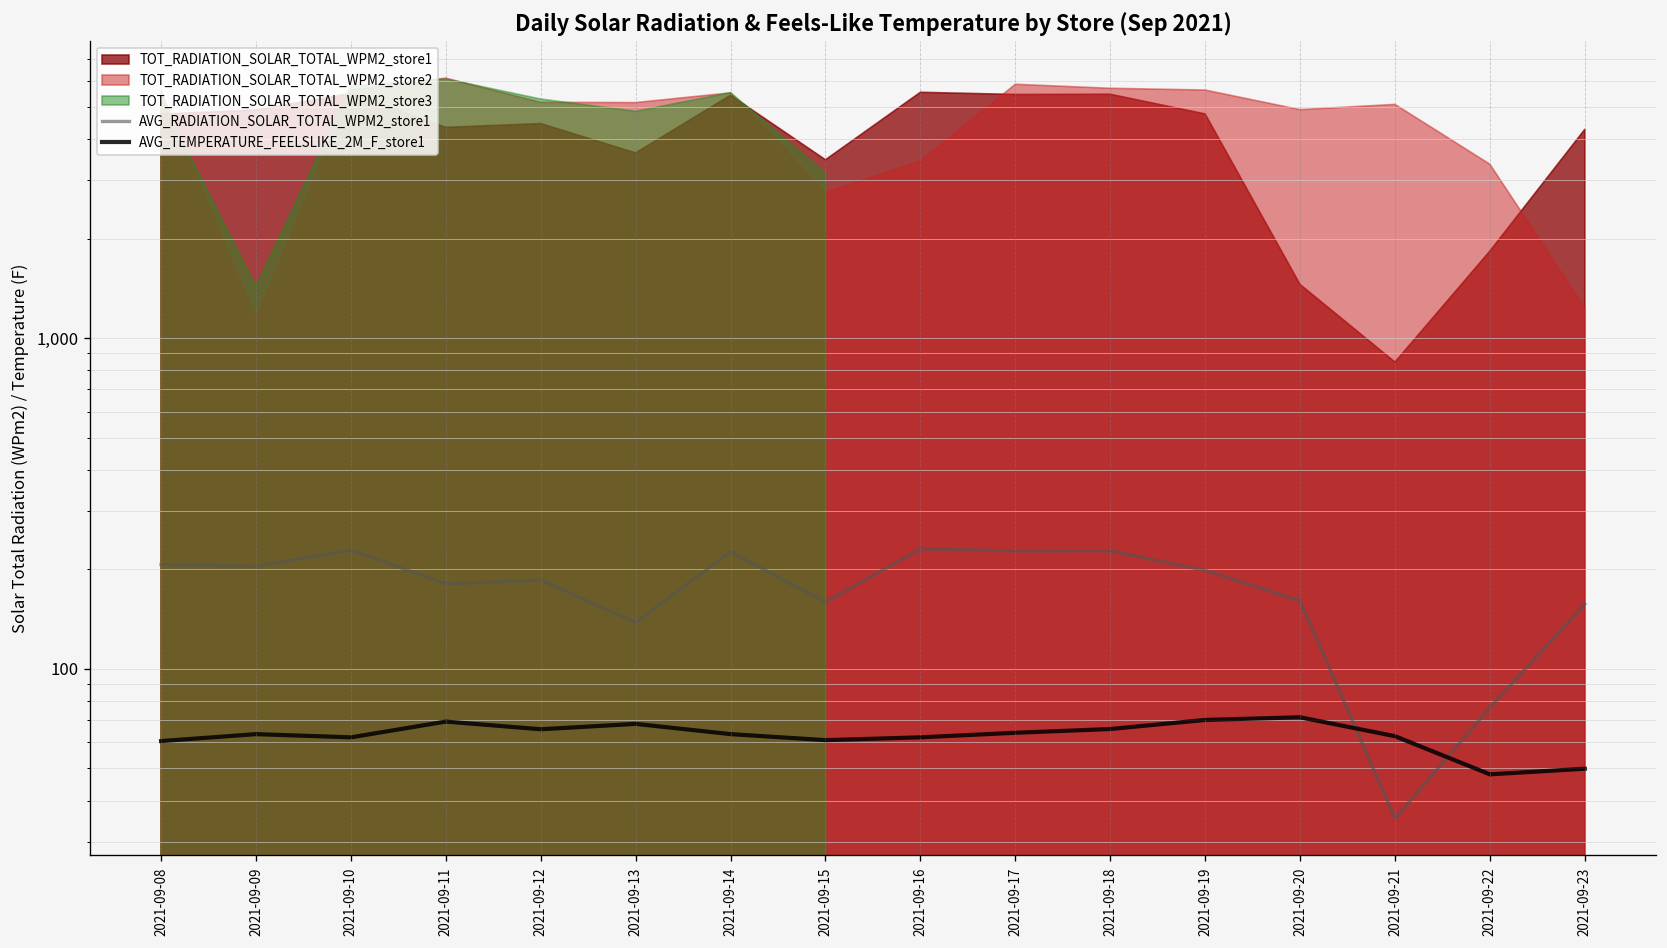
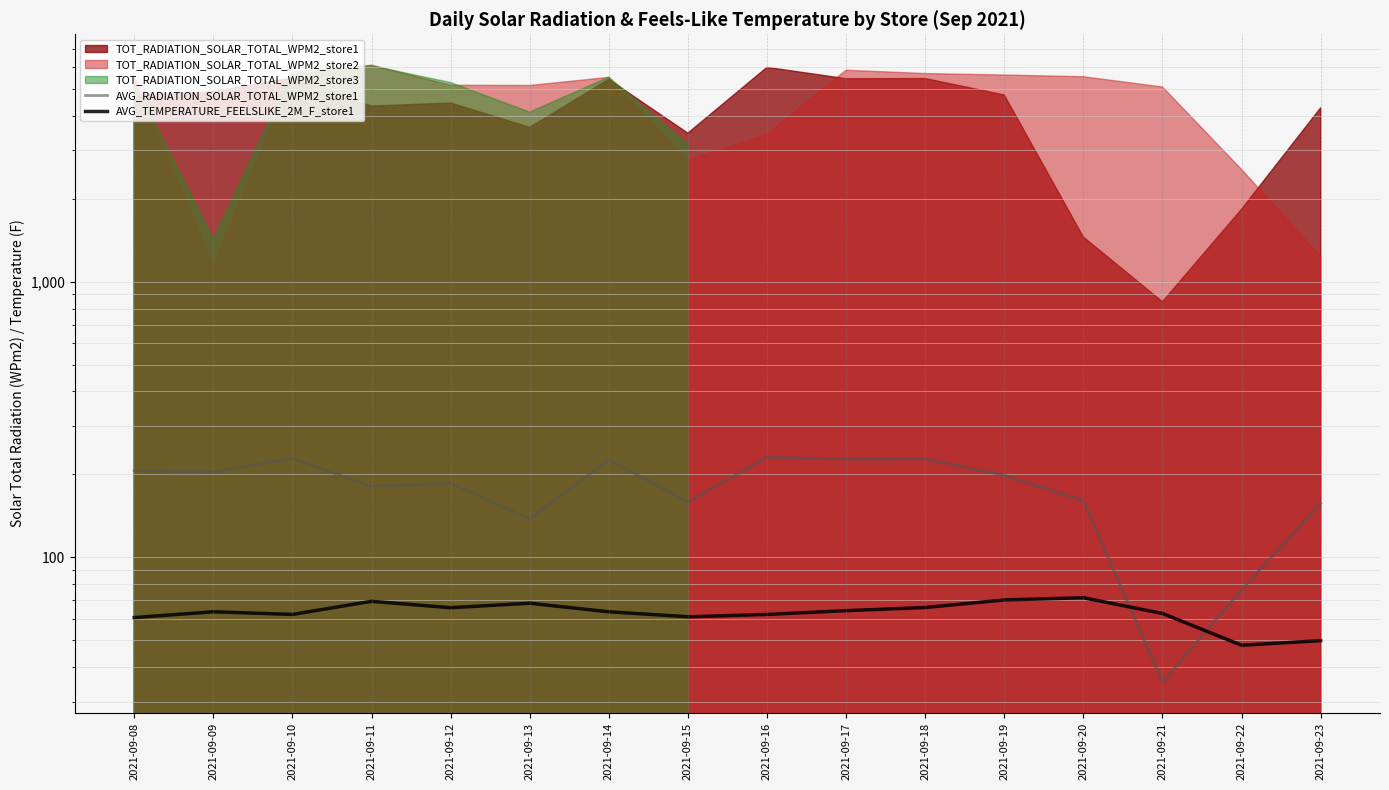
  {
    "AVG_RADIATION_SOLAR_TOTAL_WPM2_store1": {
      "2021-09-08": "210",
      "2021-09-09": "200",
      "2021-09-10": "230",
      "2021-09-11": "180",
      "2021-09-12": "190",
      "2021-09-13": "140",
      "2021-09-14": "230",
      "2021-09-15": "160",
      "2021-09-16": "230",
      "2021-09-17": "230",
      "2021-09-18": "230",
      "2021-09-19": "200",
      "2021-09-20": "160",
      "2021-09-21": "35",
      "2021-09-22": "76",
      "2021-09-23": "160"
    },
    "TOT_RADIATION_SOLAR_TOTAL_WPM2_store1": {
      "2021-09-11": "4,300",
      "2021-09-12": "4,500",
      "2021-09-13": "3,600",
      "2021-09-15": "3,500",
-     "2021-09-16": "5,500",
+     "2021-09-16": "6,000",
      "2021-09-17": "5,500",
      "2021-09-18": "5,500",
      "2021-09-19": "4,800",
      "2021-09-20": "1,500",
      "2021-09-21": "850",
      "2021-09-22": "1,800",
      "2021-09-23": "4,300"
    },
    "AVG_TEMPERATURE_FEELSLIKE_2M_F_store1": {
      "2021-09-08": "61",
      "2021-09-09": "64",
      "2021-09-10": "62",
      "2021-09-11": "69",
      "2021-09-12": "66",
      "2021-09-13": "68",
      "2021-09-14": "64",
      "2021-09-15": "61",
      "2021-09-16": "62",
      "2021-09-17": "64",
      "2021-09-18": "66",
      "2021-09-19": "70",
      "2021-09-20": "71",
      "2021-09-21": "63",
      "2021-09-22": "48",
      "2021-09-23": "50"
    },
    "TOT_RADIATION_SOLAR_TOTAL_WPM2_store2": {
      "2021-09-09": "1,140",
      "2021-09-12": "5,200",
      "2021-09-13": "5,200",
      "2021-09-15": "2,800",
      "2021-09-16": "3,400",
      "2021-09-17": "5,900",
      "2021-09-18": "5,700",
      "2021-09-19": "5,600",
-     "2021-09-20": "4,900",
+     "2021-09-20": "5,500",
      "2021-09-21": "5,100",
-     "2021-09-22": "3,400",
+     "2021-09-22": "2,600",
      "2021-09-23": "1,200"
    },
    "TOT_RADIATION_SOLAR_TOTAL_WPM2_store3": {
      "2021-09-09": "1,400",
      "2021-09-12": "5,300",
-     "2021-09-13": "4,900",
+     "2021-09-13": "4,100",
      "2021-09-15": "3,200"
    }
  }
